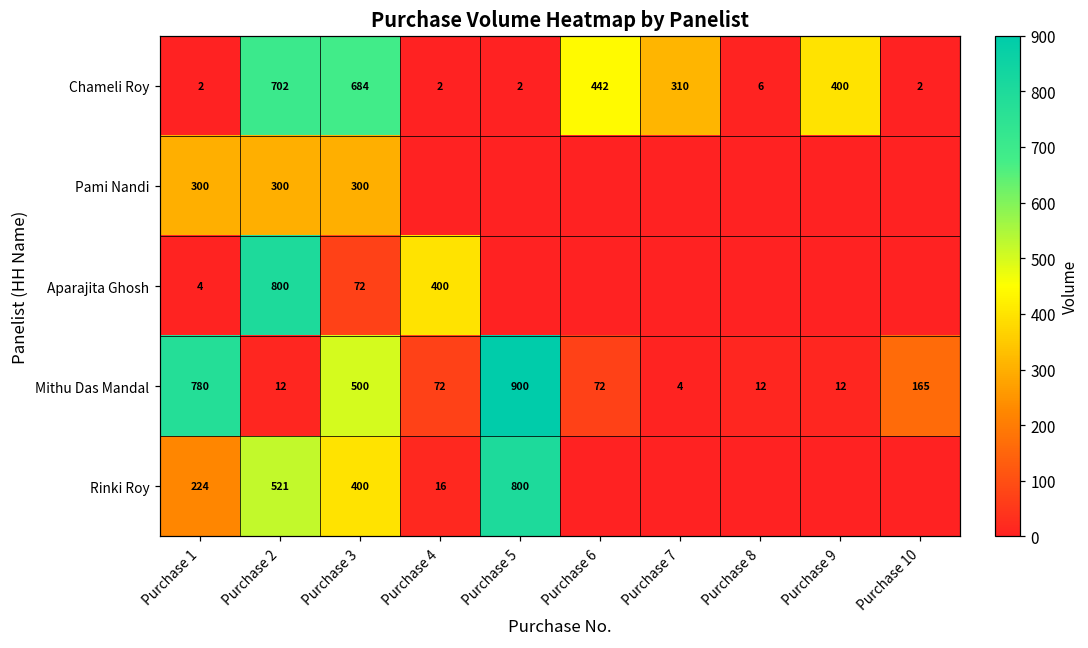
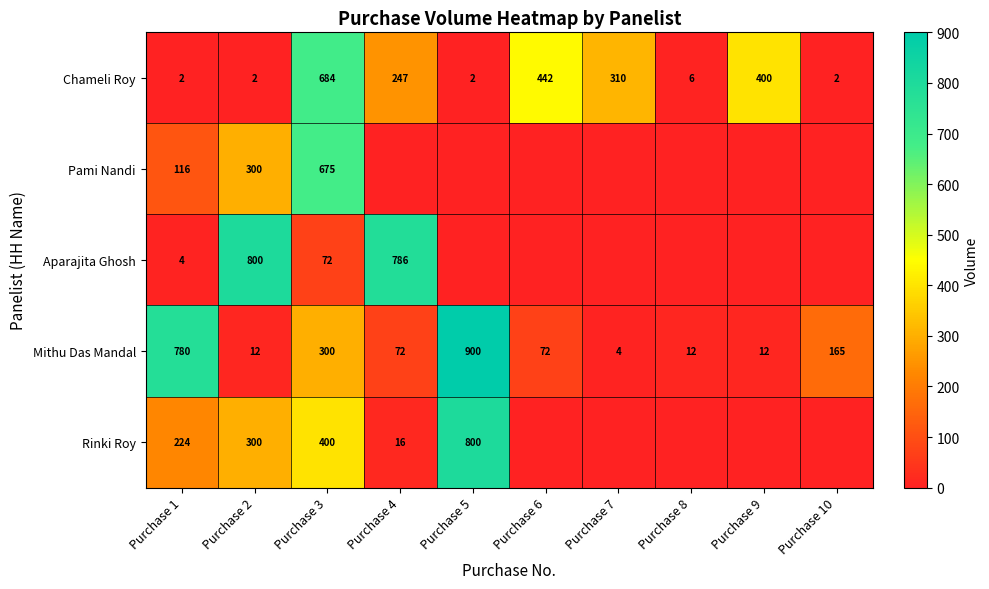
  {
    "Chameli Roy": {
      "Purchase 1": 2,
-     "Purchase 2": 702,
+     "Purchase 2": 2,
      "Purchase 3": 684,
-     "Purchase 4": 2,
+     "Purchase 4": 247,
      "Purchase 5": 2,
      "Purchase 6": 442,
      "Purchase 7": 310,
      "Purchase 8": 6,
      "Purchase 9": 400,
      "Purchase 10": 2
    },
    "Pami Nandi": {
-     "Purchase 1": 300,
+     "Purchase 1": 116,
      "Purchase 2": 300,
-     "Purchase 3": 300
+     "Purchase 3": 675
    },
    "Aparajita Ghosh": {
      "Purchase 1": 4,
      "Purchase 2": 800,
      "Purchase 3": 72,
-     "Purchase 4": 400
+     "Purchase 4": 786
    },
    "Mithu Das Mandal": {
      "Purchase 1": 780,
      "Purchase 2": 12,
-     "Purchase 3": 500,
+     "Purchase 3": 300,
      "Purchase 4": 72,
      "Purchase 5": 900,
      "Purchase 6": 72,
      "Purchase 7": 4,
      "Purchase 8": 12,
      "Purchase 9": 12,
      "Purchase 10": 165
    },
    "Rinki Roy": {
      "Purchase 1": 224,
-     "Purchase 2": 521,
+     "Purchase 2": 300,
      "Purchase 3": 400,
      "Purchase 4": 16,
      "Purchase 5": 800
    }
  }
